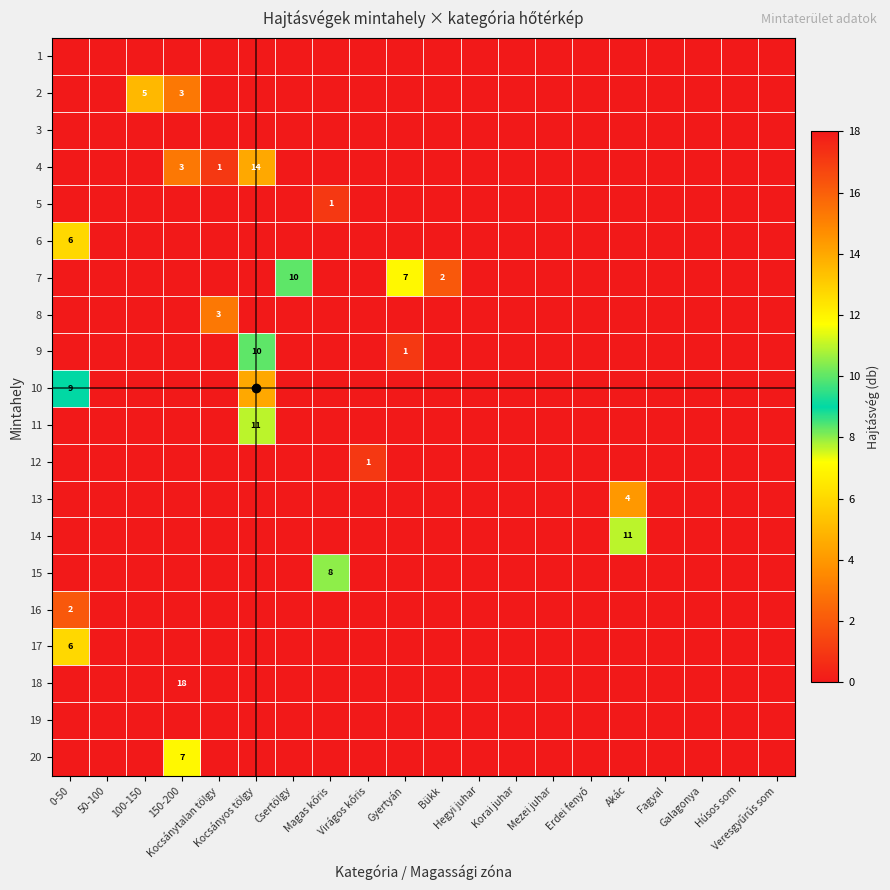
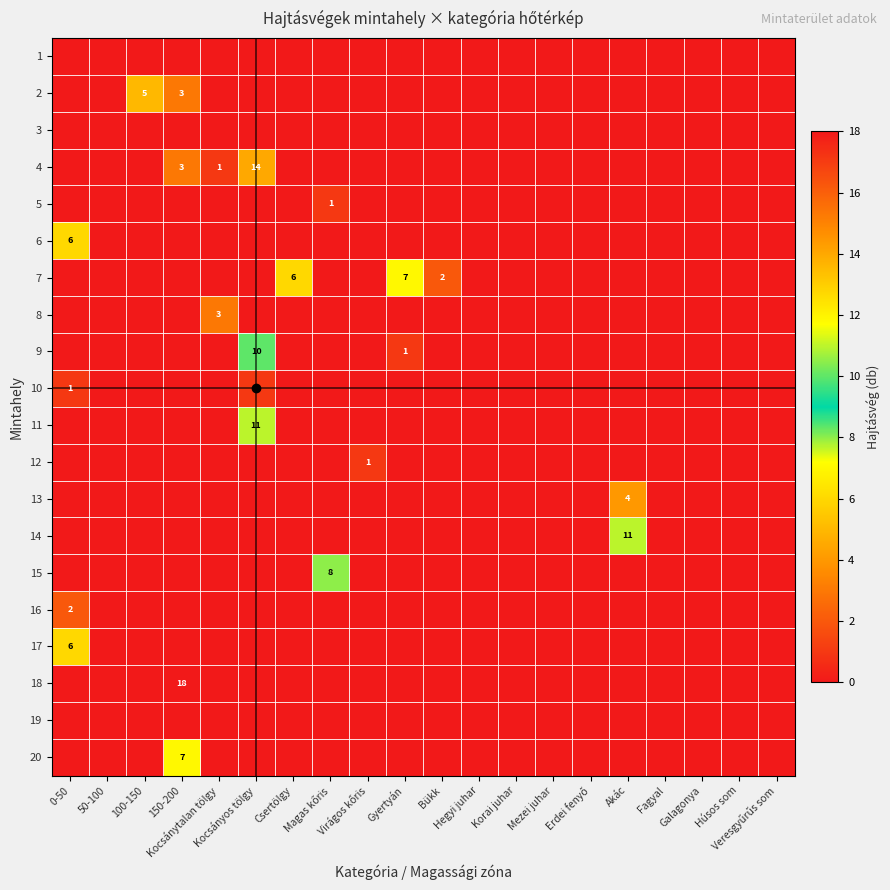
  {
    "2": {
      "100-150": 5,
      "150-200": 3
    },
    "4": {
      "150-200": 3,
      "Kocsánytalan tölgy": 1,
      "Kocsányos tölgy": 14
    },
    "5": {
      "Magas kőris": 1
    },
    "6": {
      "0-50": 6
    },
    "7": {
-     "Csertölgy": 10,
+     "Csertölgy": 6,
      "Gyertyán": 7,
      "Bükk": 2
    },
    "8": {
      "Kocsánytalan tölgy": 3
    },
    "9": {
      "Kocsányos tölgy": 10,
      "Gyertyán": 1
    },
    "10": {
-     "0-50": 9,
-     "Kocsányos tölgy": 14
+     "0-50": 1,
+     "Kocsányos tölgy": 1
    },
    "11": {
      "Kocsányos tölgy": 11
    },
    "12": {
      "Virágos kőris": 1
    },
    "13": {
      "Akác": 4
    },
    "14": {
      "Akác": 11
    },
    "15": {
      "Magas kőris": 8
    },
    "16": {
      "0-50": 2
    },
    "17": {
      "0-50": 6
    },
    "18": {
      "150-200": 18
    },
    "20": {
      "150-200": 7
    }
  }
